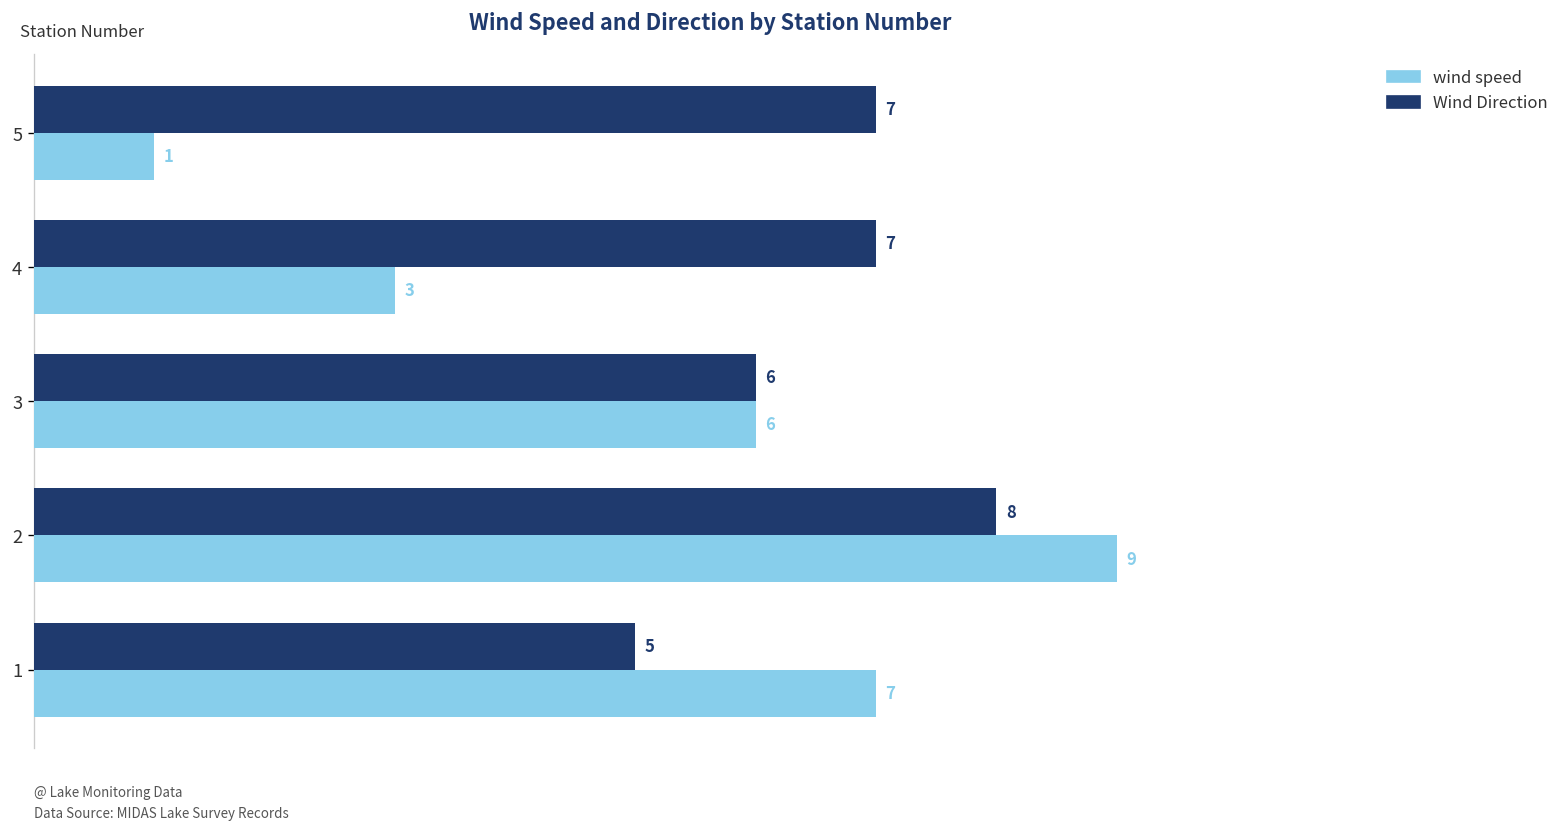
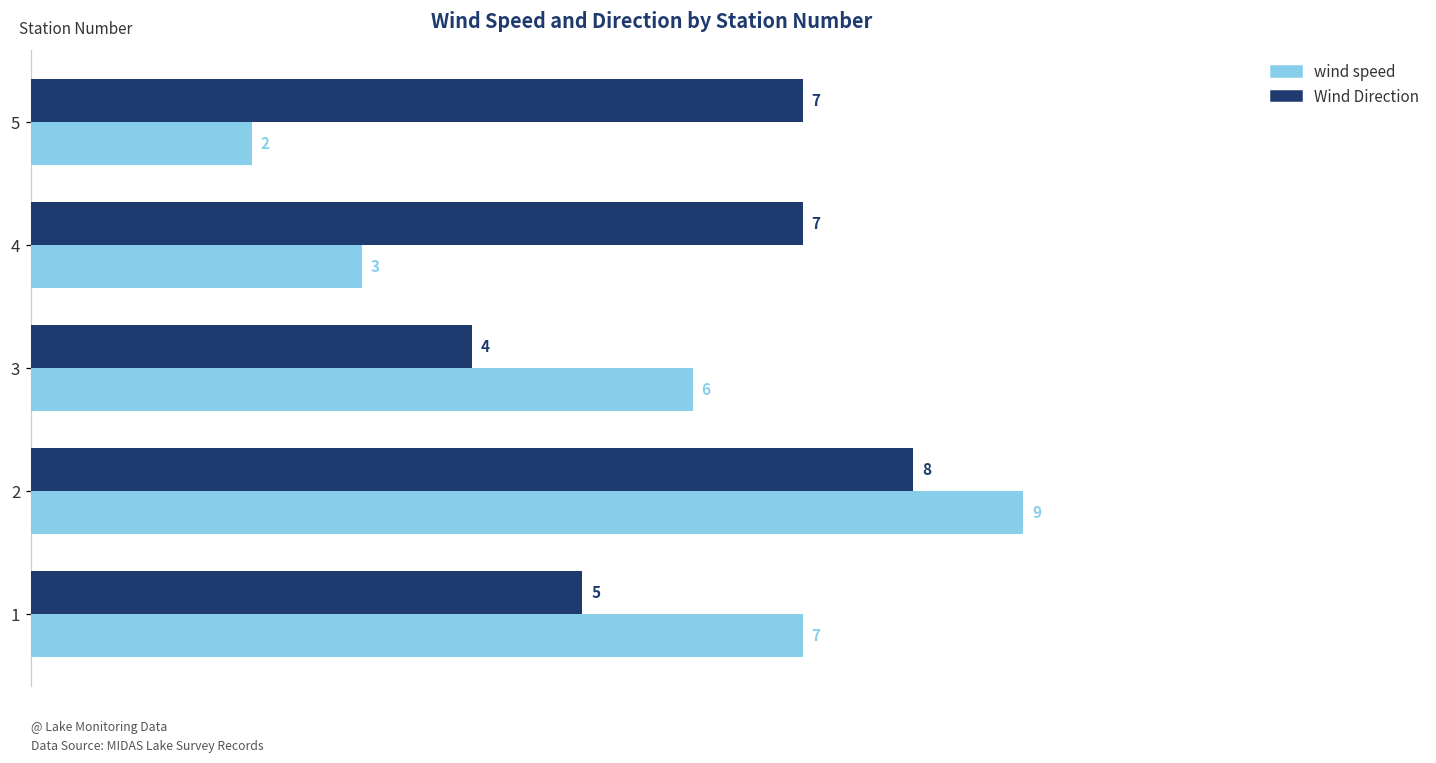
  {
    "wind speed": {
-     "5": 1,
+     "5": 2,
      "4": 3,
      "3": 6,
      "2": 9,
      "1": 7
    },
    "Wind Direction": {
      "5": 7,
      "4": 7,
-     "3": 6,
+     "3": 4,
      "2": 8,
      "1": 5
    }
  }
